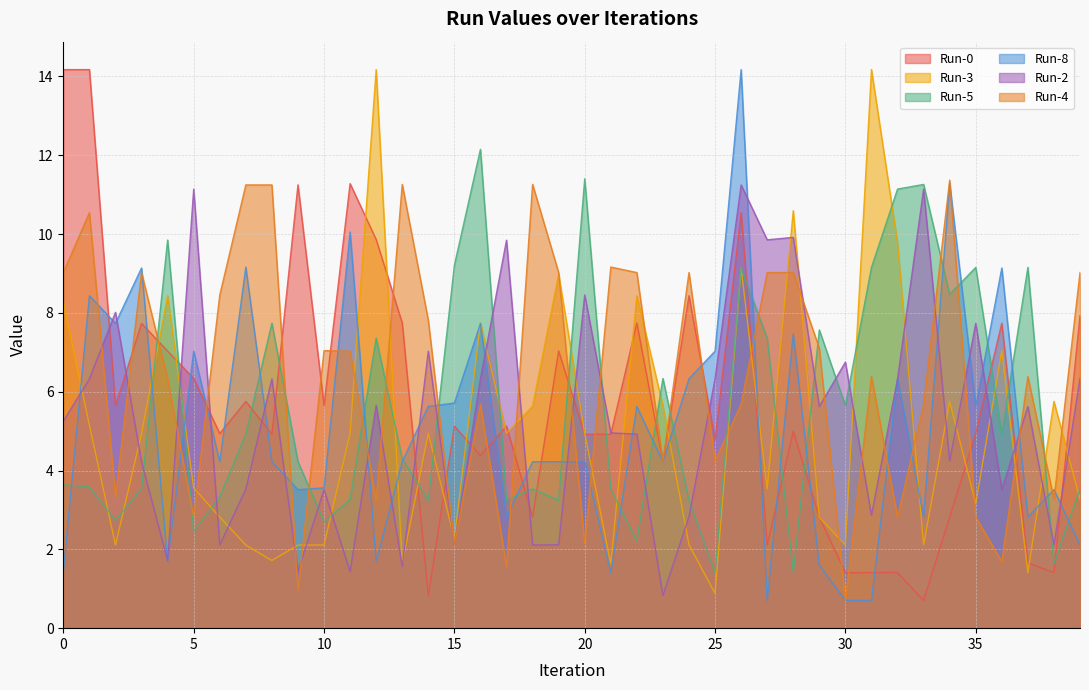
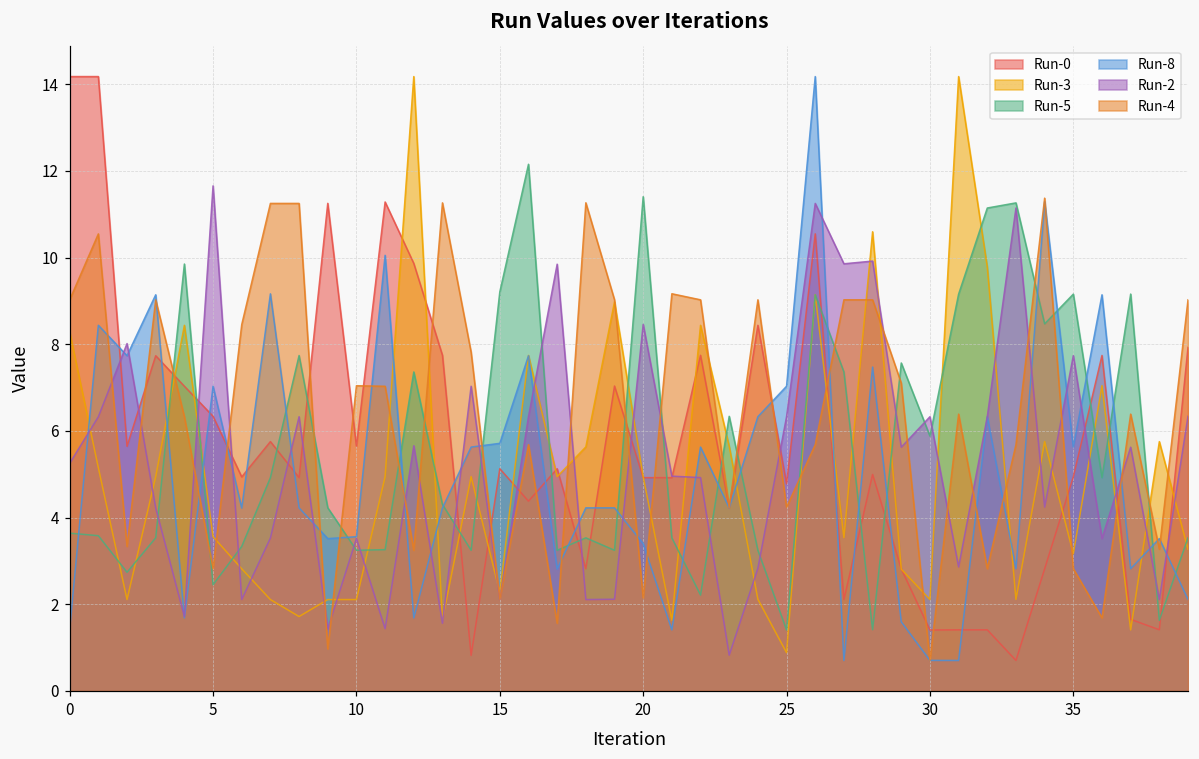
  {
    "Run-5": {
      "0": 3.6,
      "5": 2.5,
-     "10": 2.7,
+     "10": 3.2,
      "15": 9.2,
      "20": 11.4,
      "25": 1.4,
-     "30": 5.6,
+     "30": 5.9,
      "35": 9.2
    },
    "Run-8": {
      "0": 1.4,
      "5": 7.0,
      "15": 5.7,
-     "20": 4.2,
+     "20": 3.4,
      "25": 7.0,
      "35": 5.6
    },
    "Run-2": {
      "0": 5.3,
-     "5": 11.1,
+     "5": 11.7,
      "20": 8.5,
      "25": 6.3,
-     "30": 6.8,
+     "30": 6.3,
      "35": 7.7
    }
  }
